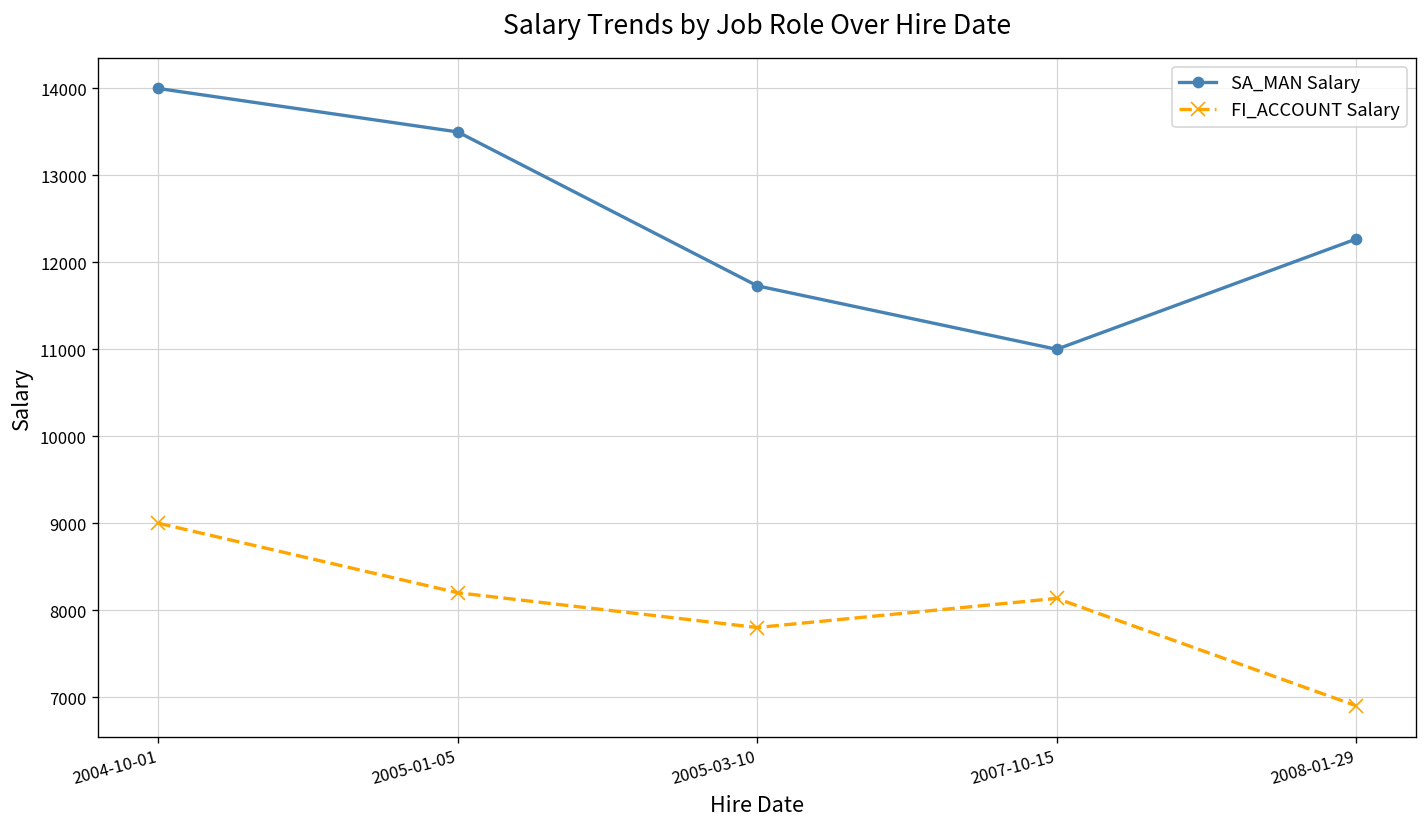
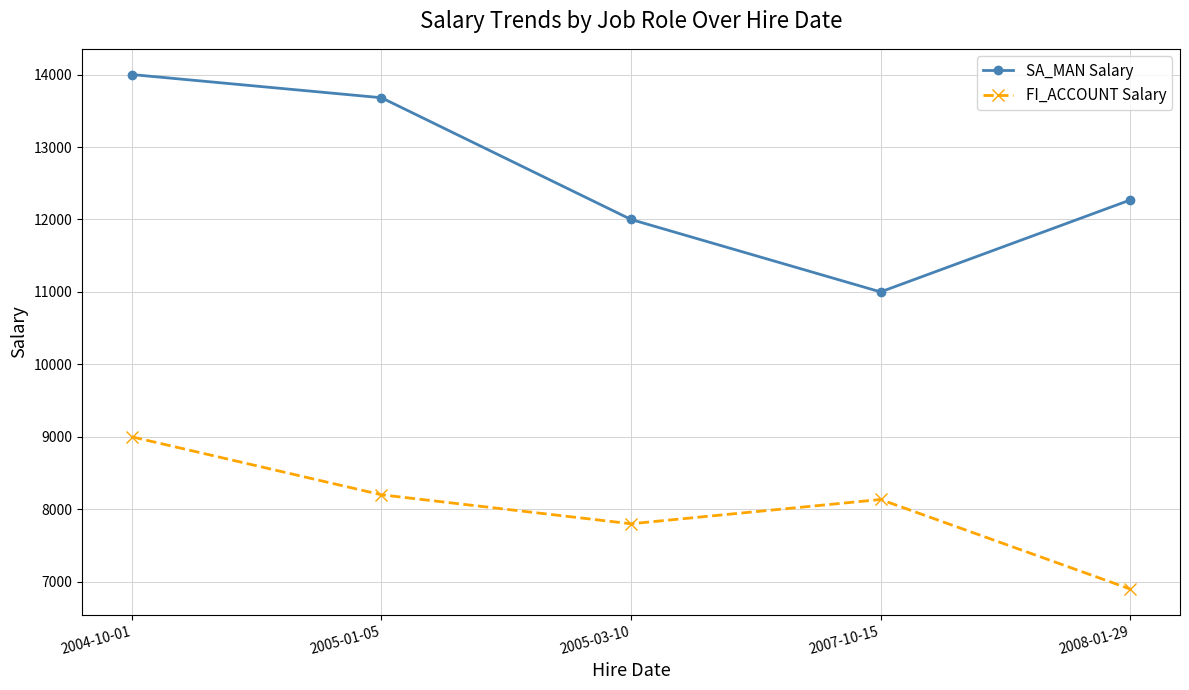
  {
    "SA_MAN Salary": {
      "2004-10-01": 14000,
-     "2005-01-05": 13500,
-     "2005-03-10": 11700,
+     "2005-01-05": 13700,
+     "2005-03-10": 12000,
      "2007-10-15": 11000,
      "2008-01-29": 12300
    },
    "FI_ACCOUNT Salary": {
      "2004-10-01": 9000,
      "2005-01-05": 8200,
      "2005-03-10": 7800,
      "2007-10-15": 8100,
      "2008-01-29": 6900
    }
  }
